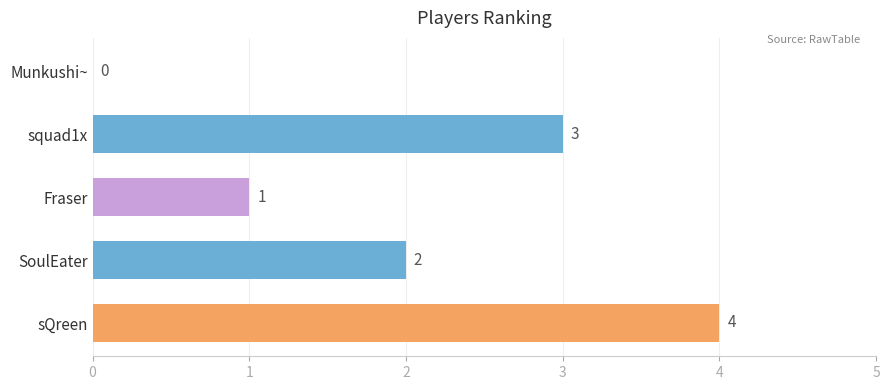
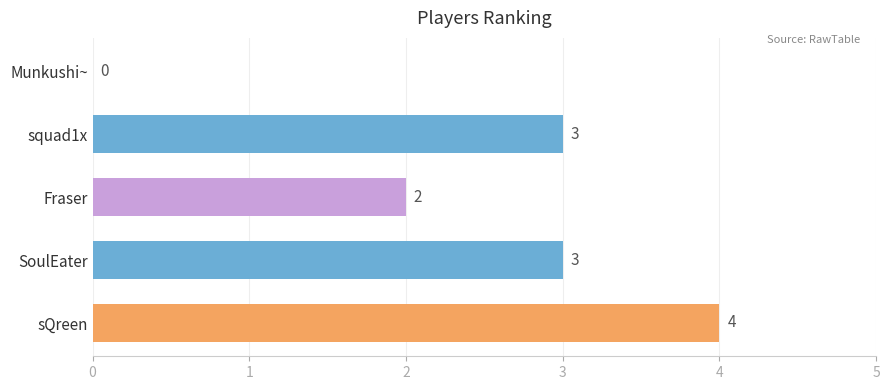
  {
    "Munkushi~": 0,
    "squad1x": 3,
-   "Fraser": 1,
-   "SoulEater": 2,
+   "Fraser": 2,
+   "SoulEater": 3,
    "sQreen": 4
  }
